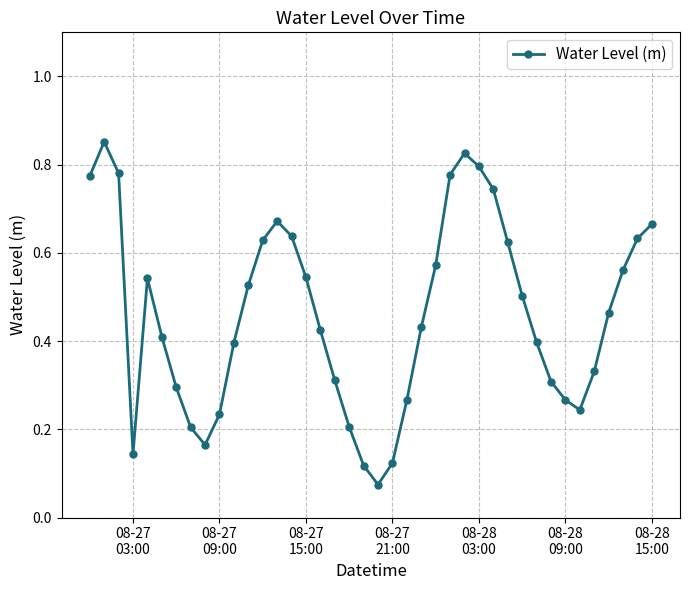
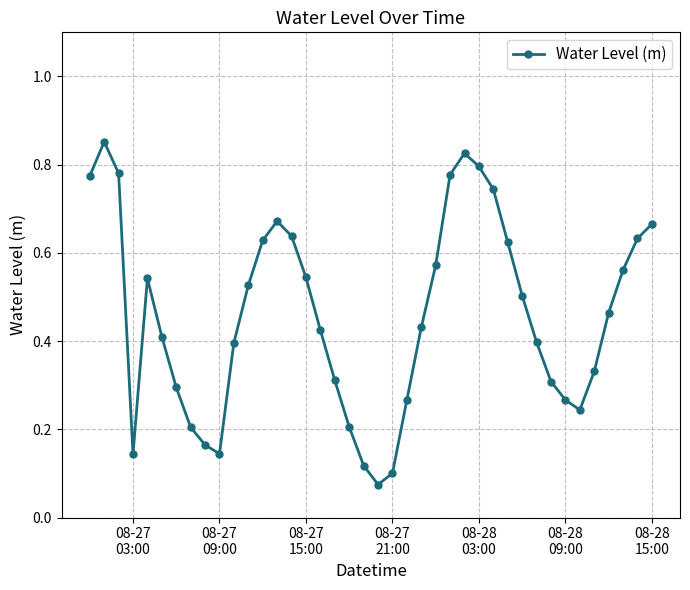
  {
    "08-27 03:00": 0.14,
-   "08-27 09:00": 0.23,
+   "08-27 09:00": 0.14,
    "08-27 15:00": 0.54,
-   "08-27 21:00": 0.12,
+   "08-27 21:00": 0.10,
    "08-28 03:00": 0.80,
    "08-28 09:00": 0.27,
    "08-28 15:00": 0.67
  }
